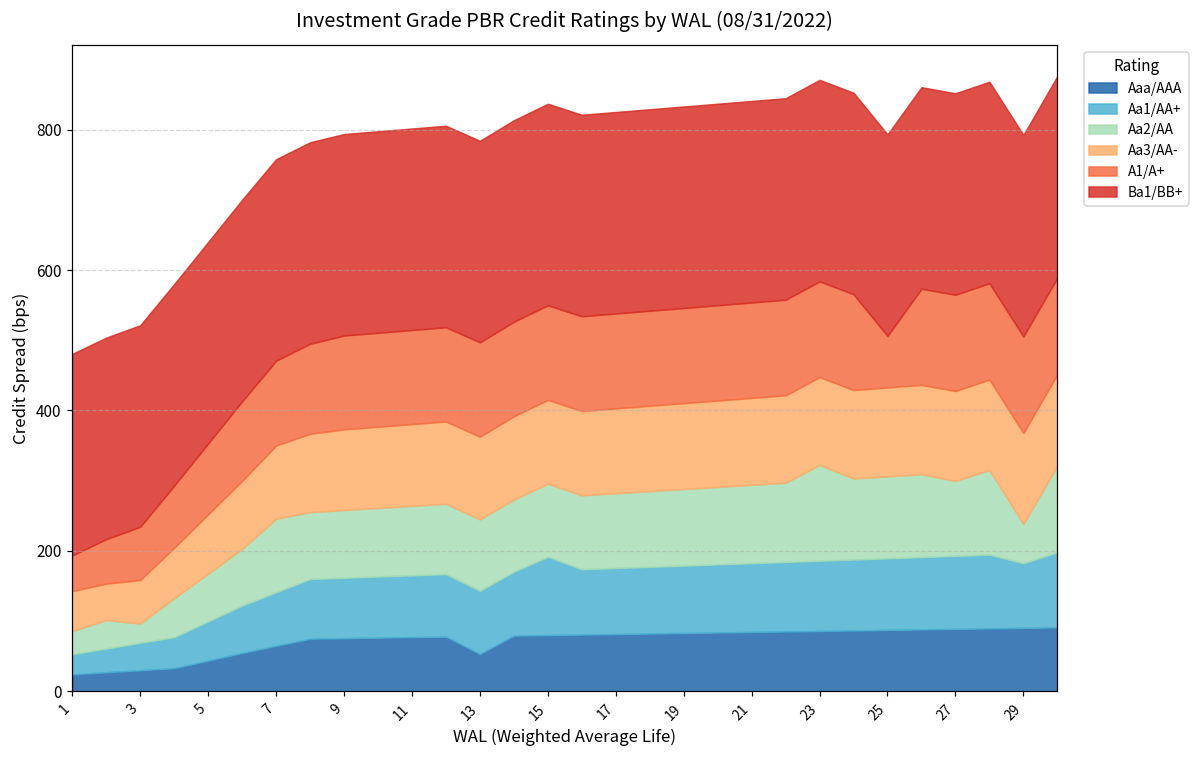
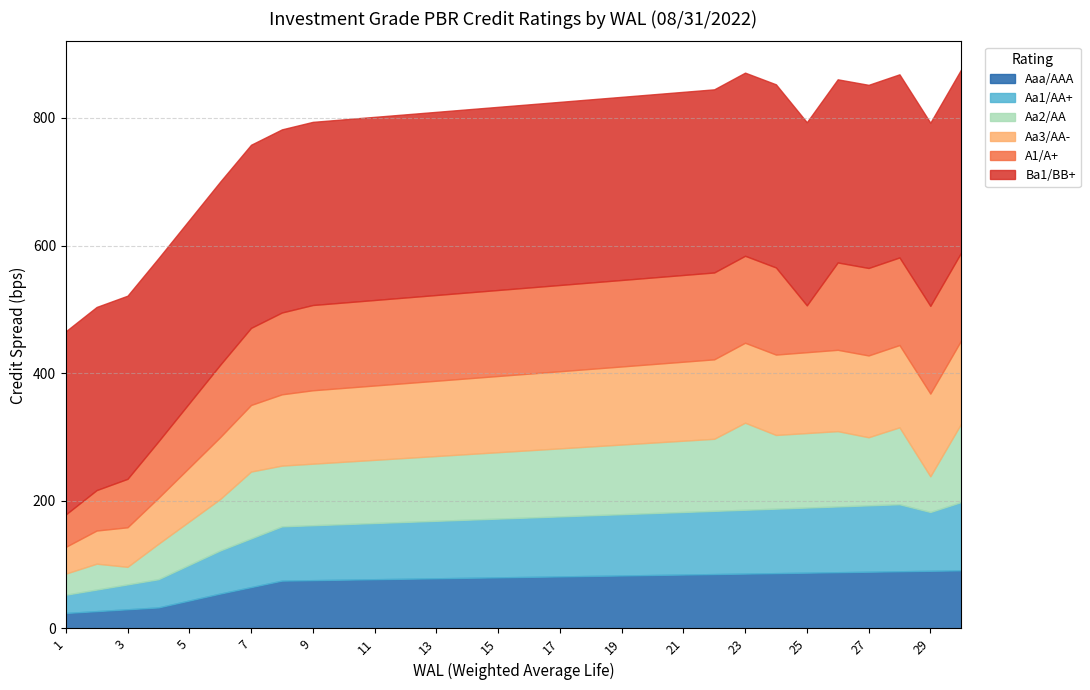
  {
    "Aaa/AAA": {
      "1": 20,
      "3": 30,
      "5": 40,
      "7": 60,
      "9": 80,
      "11": 80,
-     "13": 50,
+     "13": 80,
      "15": 80,
      "17": 80,
      "19": 80,
      "21": 80,
      "23": 90,
      "25": 90,
      "27": 90,
      "29": 90
    },
    "Aa1/AA+": {
      "1": 30,
      "3": 40,
      "5": 60,
      "7": 80,
      "9": 90,
      "11": 90,
      "13": 90,
-     "15": 110,
+     "15": 90,
      "17": 90,
      "19": 100,
      "21": 100,
      "23": 100,
      "25": 100,
      "27": 100,
      "29": 90
    },
    "Aa2/AA": {
      "1": 30,
      "3": 30,
      "5": 70,
      "7": 100,
      "9": 100,
      "11": 100,
      "13": 100,
      "15": 100,
      "17": 110,
      "19": 110,
      "21": 110,
      "23": 140,
      "25": 120,
      "27": 110,
      "29": 60
    },
    "Aa3/AA-": {
-     "1": 60,
+     "1": 40,
      "3": 60,
      "5": 80,
      "7": 100,
      "9": 120,
      "11": 120,
      "13": 120,
      "15": 120,
      "17": 120,
      "19": 120,
      "21": 120,
      "23": 130,
      "25": 130,
      "27": 130,
      "29": 130
    },
    "A1/A+": {
      "1": 50,
      "3": 80,
      "5": 100,
      "7": 120,
      "9": 130,
      "11": 130,
      "13": 130,
      "15": 130,
      "17": 140,
      "19": 140,
      "21": 140,
      "23": 140,
      "25": 70,
      "27": 140,
      "29": 140
    },
    "Ba1/BB+": {
      "1": 290,
      "3": 290,
      "5": 290,
      "7": 290,
      "9": 290,
      "11": 290,
      "13": 290,
      "15": 290,
      "17": 290,
      "19": 290,
      "21": 290,
      "23": 290,
      "25": 290,
      "27": 290,
      "29": 290
    }
  }
